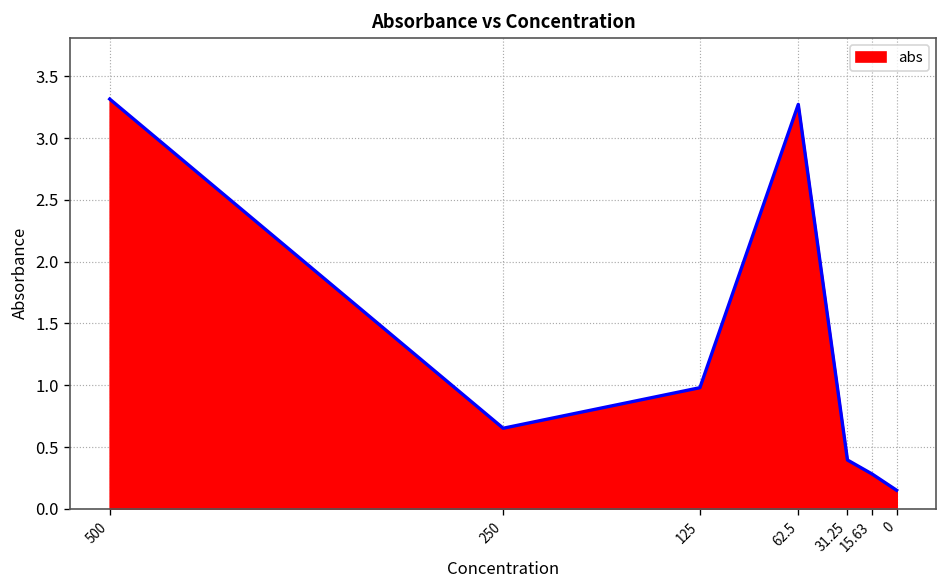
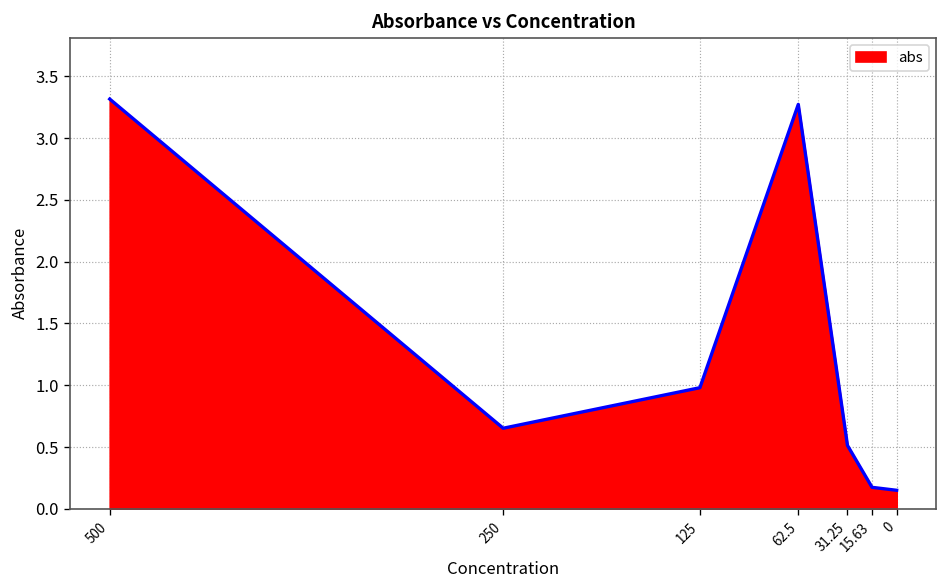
  {
    "500": 3.32,
    "250": 0.65,
    "125": 0.98,
    "62.5": 3.27,
-   "31.25": 0.40,
-   "15.63": 0.28,
+   "31.25": 0.51,
+   "15.63": 0.17,
    "0": 0.15
  }
